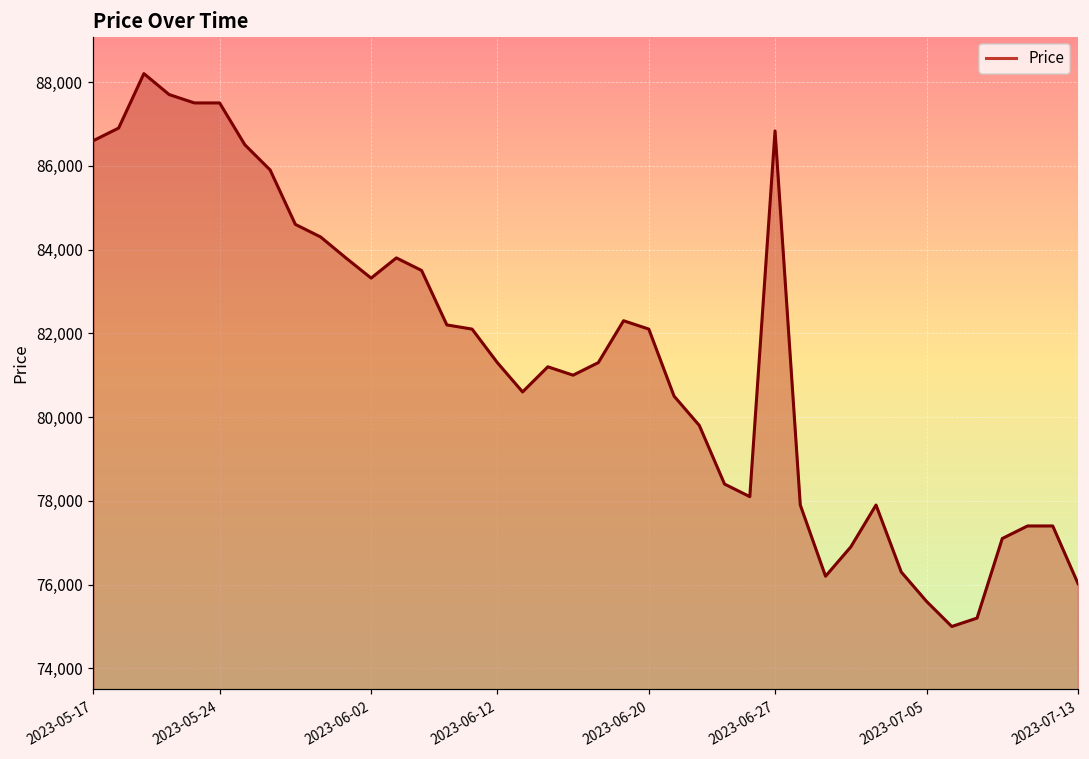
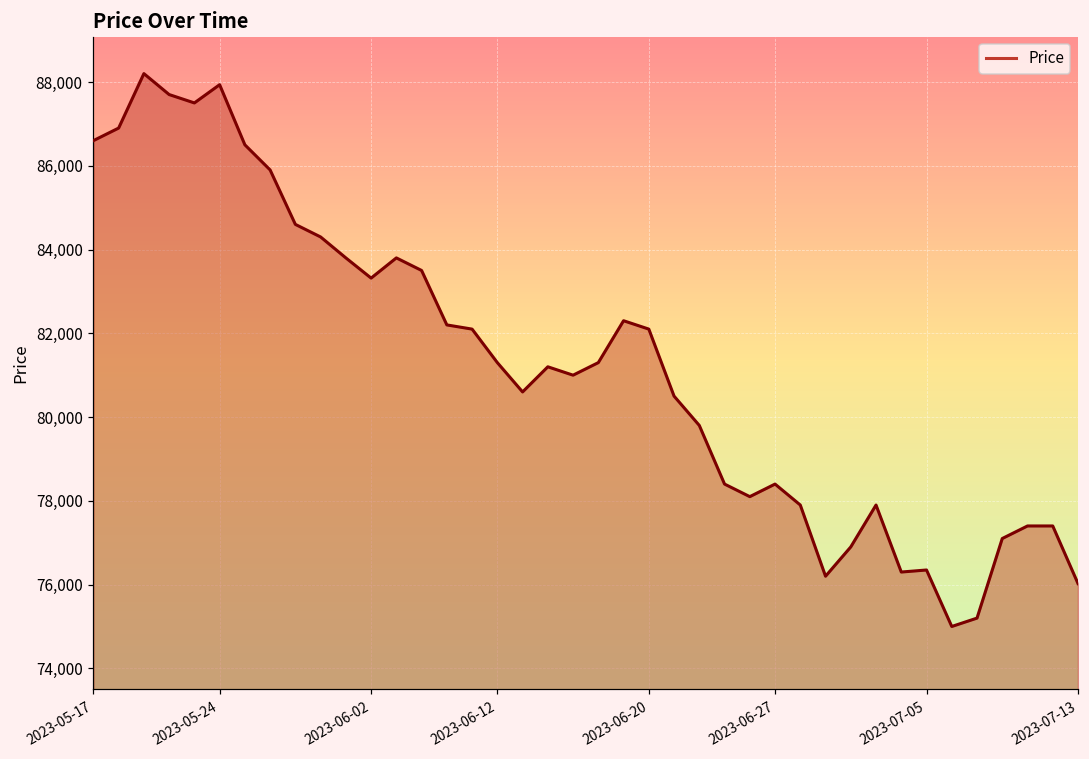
  {
    "2023-05-17": "86,600",
-   "2023-05-24": "87,500",
+   "2023-05-24": "87,900",
    "2023-06-02": "83,300",
    "2023-06-12": "81,300",
    "2023-06-20": "82,100",
-   "2023-06-27": "86,800",
-   "2023-07-05": "75,600",
+   "2023-06-27": "78,400",
+   "2023-07-05": "76,300",
    "2023-07-13": "76,000"
  }
